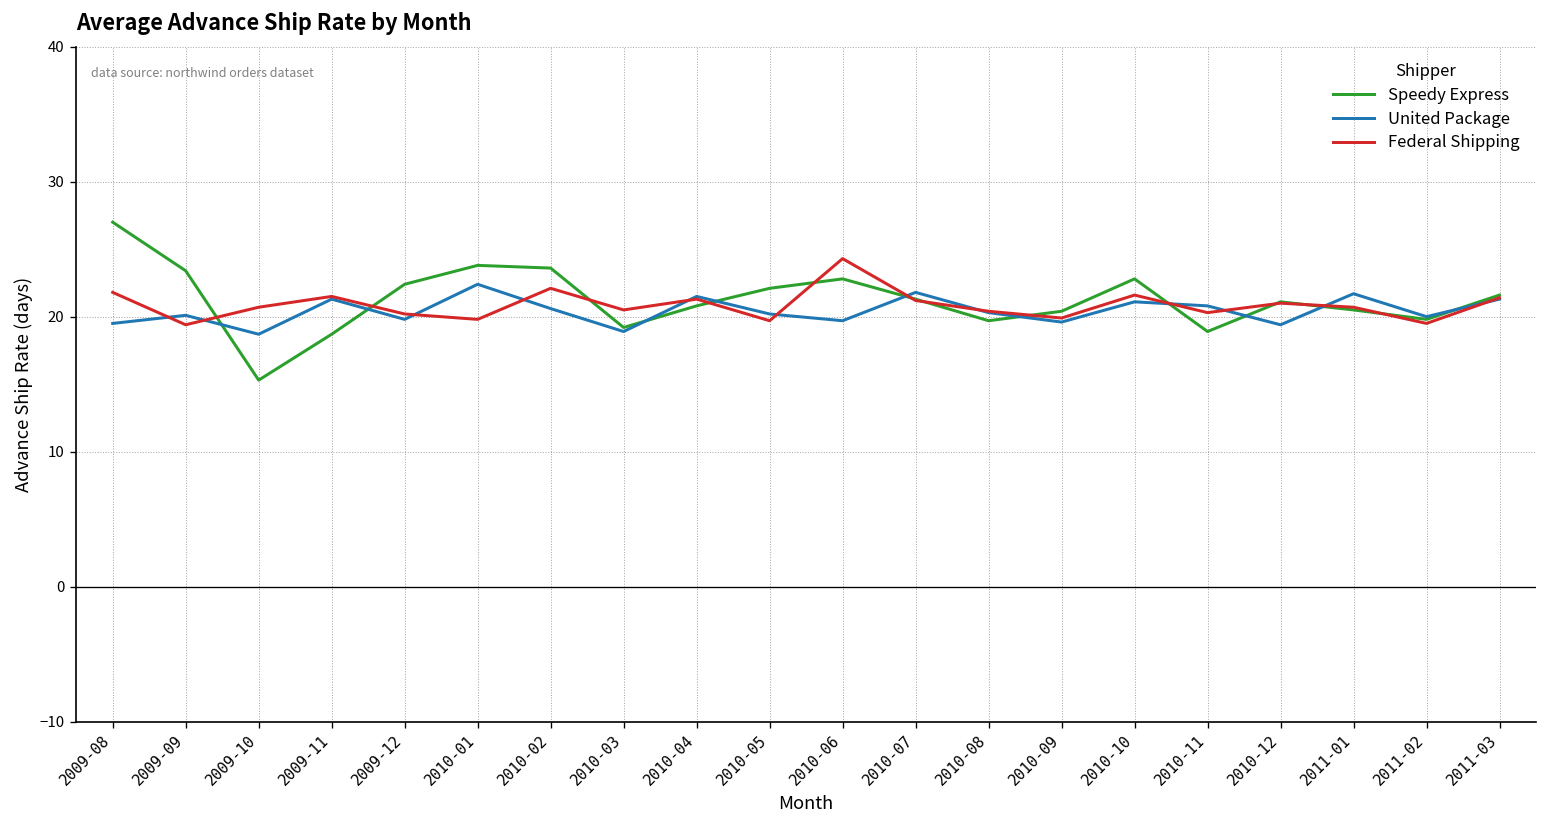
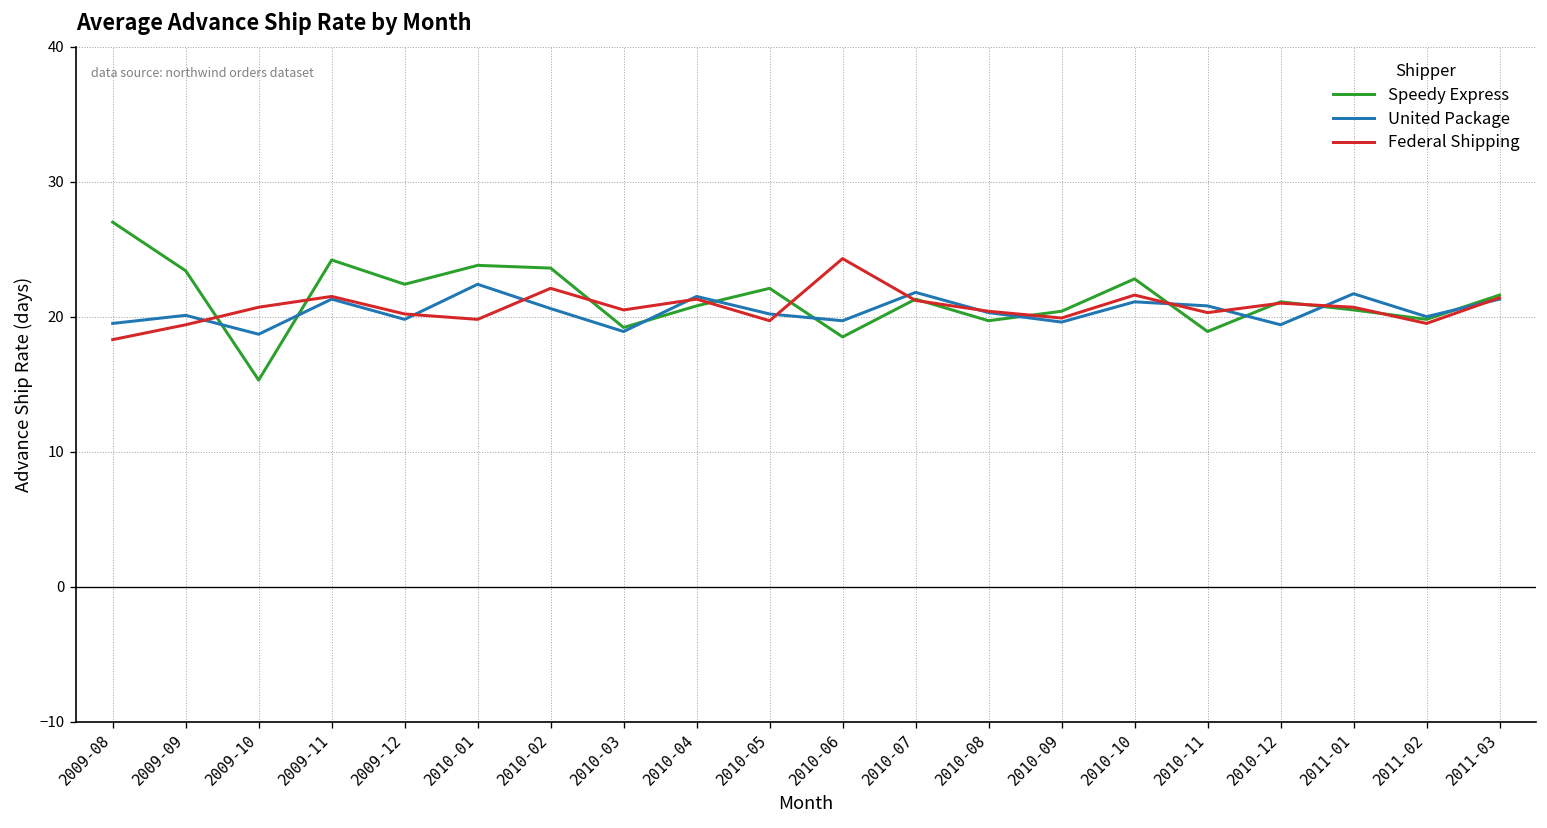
  {
    "Speedy Express": {
      "2009-08": 27.0,
      "2009-09": 23.4,
      "2009-10": 15.3,
-     "2009-11": 18.7,
+     "2009-11": 24.2,
      "2009-12": 22.4,
      "2010-01": 23.8,
      "2010-02": 23.6,
      "2010-03": 19.2,
      "2010-04": 20.8,
      "2010-05": 22.1,
-     "2010-06": 22.8,
+     "2010-06": 18.5,
      "2010-08": 19.7,
      "2010-09": 20.4,
      "2010-10": 22.8,
      "2010-11": 18.9
    },
    "United Package": {
      "2009-08": 19.5,
      "2009-09": 20.1,
      "2009-10": 18.7,
      "2009-12": 19.8,
      "2010-01": 22.4,
      "2010-02": 20.6,
      "2010-03": 18.9,
      "2010-05": 20.2,
      "2010-06": 19.7,
      "2010-07": 21.8,
      "2010-09": 19.6,
      "2010-10": 21.1,
      "2010-11": 20.8,
      "2010-12": 19.4,
      "2011-01": 21.7
    },
    "Federal Shipping": {
-     "2009-08": 21.8,
+     "2009-08": 18.3,
      "2009-09": 19.4,
      "2009-10": 20.7,
      "2009-12": 20.2,
      "2010-01": 19.8,
      "2010-02": 22.1,
      "2010-03": 20.5,
      "2010-05": 19.7,
      "2010-06": 24.3,
      "2010-09": 19.9,
      "2010-10": 21.6,
      "2010-11": 20.3,
      "2011-02": 19.5
    }
  }
